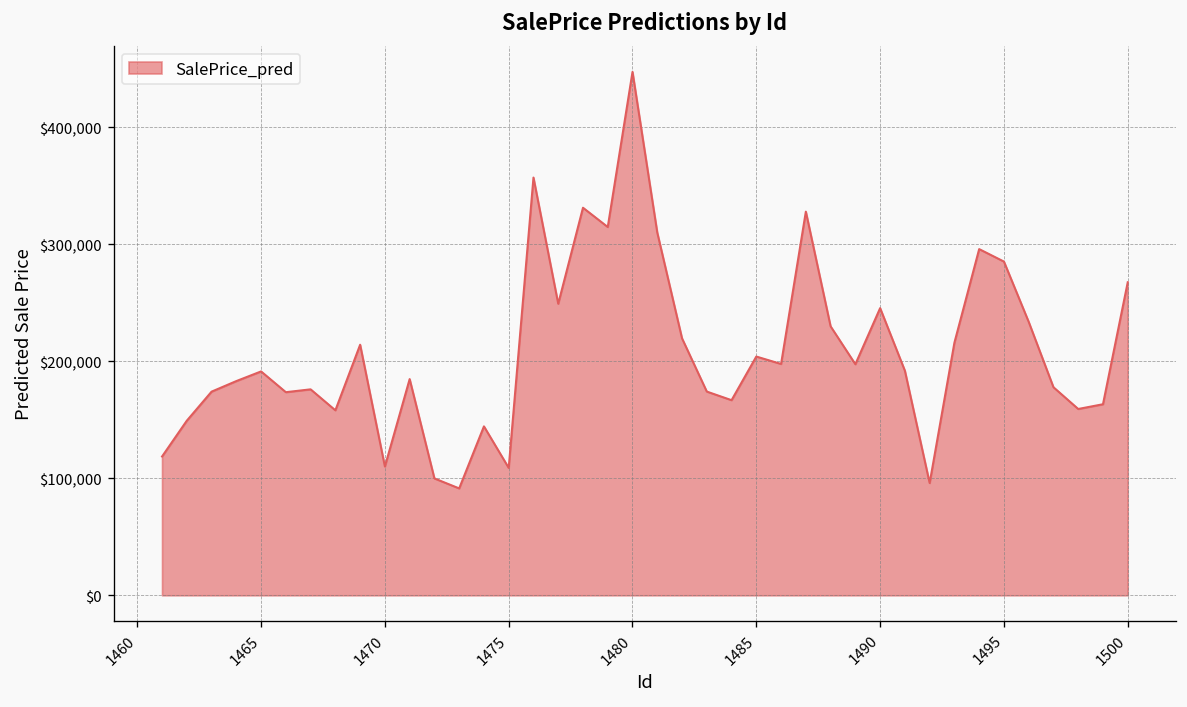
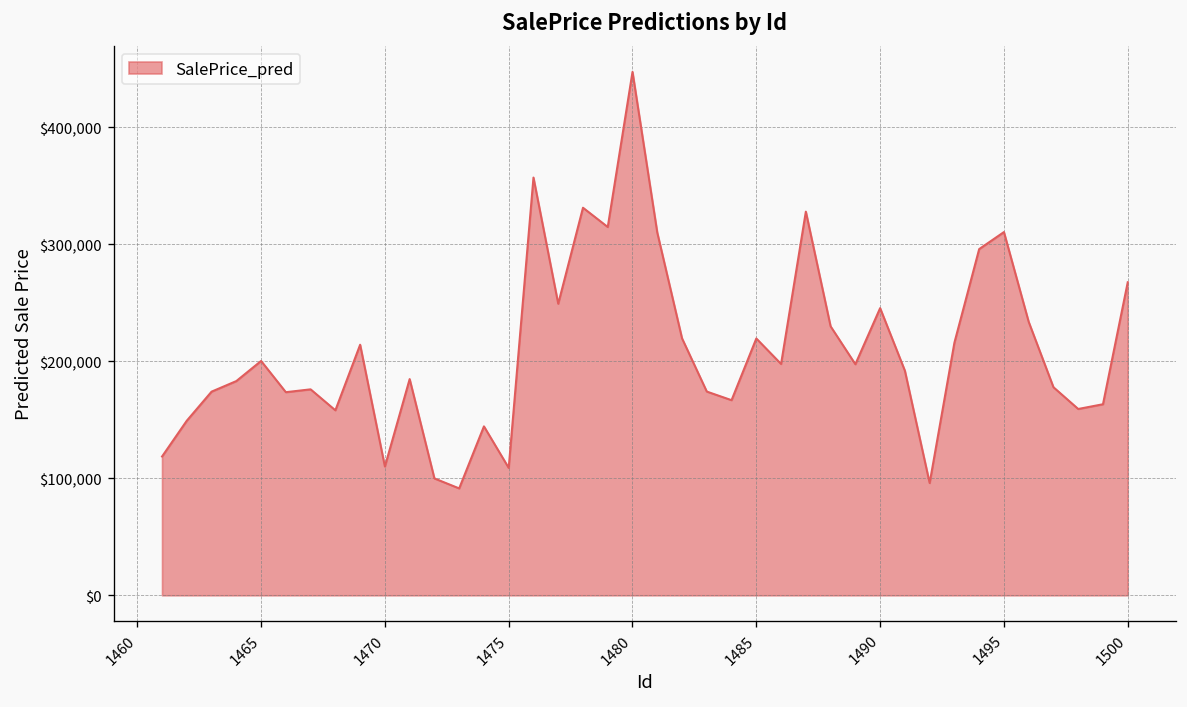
  {
-   "1465": "$190,000",
+   "1465": "$200,000",
    "1470": "$110,000",
    "1475": "$110,000",
    "1480": "$450,000",
-   "1485": "$200,000",
+   "1485": "$220,000",
    "1490": "$250,000",
-   "1495": "$290,000",
+   "1495": "$310,000",
    "1500": "$270,000"
  }
